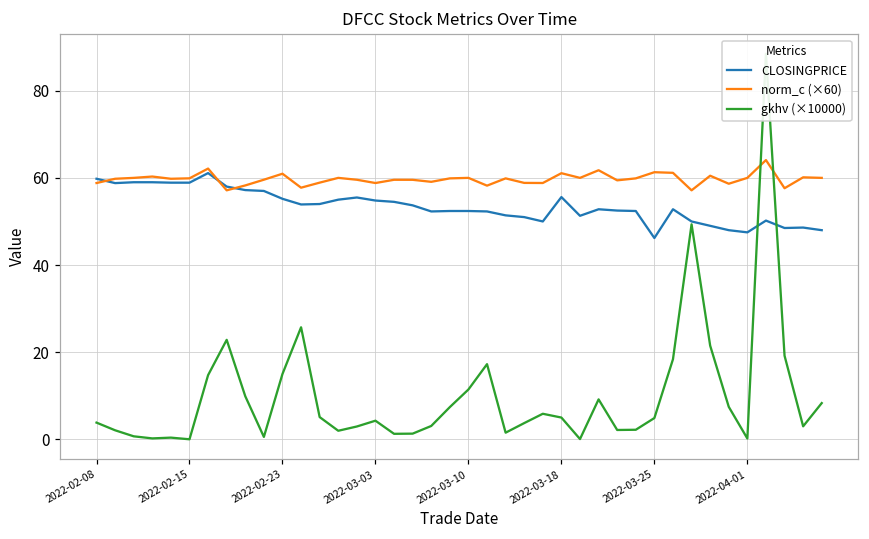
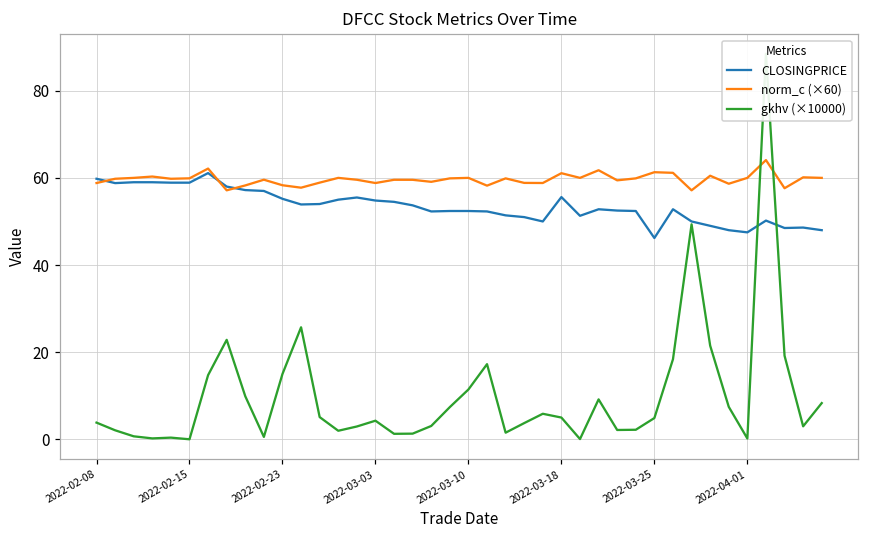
  {
    "CLOSINGPRICE": {
      "2022-02-08": 60,
      "2022-02-15": 59,
      "2022-02-23": 55,
      "2022-03-03": 55,
      "2022-03-10": 52,
      "2022-03-18": 56,
      "2022-03-25": 46,
      "2022-04-01": 48
    },
    "norm_c (×60)": {
      "2022-02-08": 59,
      "2022-02-15": 60,
-     "2022-02-23": 61,
+     "2022-02-23": 58,
      "2022-03-03": 59,
      "2022-03-10": 60,
      "2022-03-18": 61,
      "2022-03-25": 61,
      "2022-04-01": 60
    },
    "gkhv (×10000)": {
      "2022-02-08": 4,
      "2022-02-15": 0,
      "2022-02-23": 15,
      "2022-03-03": 4,
      "2022-03-10": 11,
      "2022-03-18": 5,
      "2022-03-25": 5,
      "2022-04-01": 0
    }
  }
